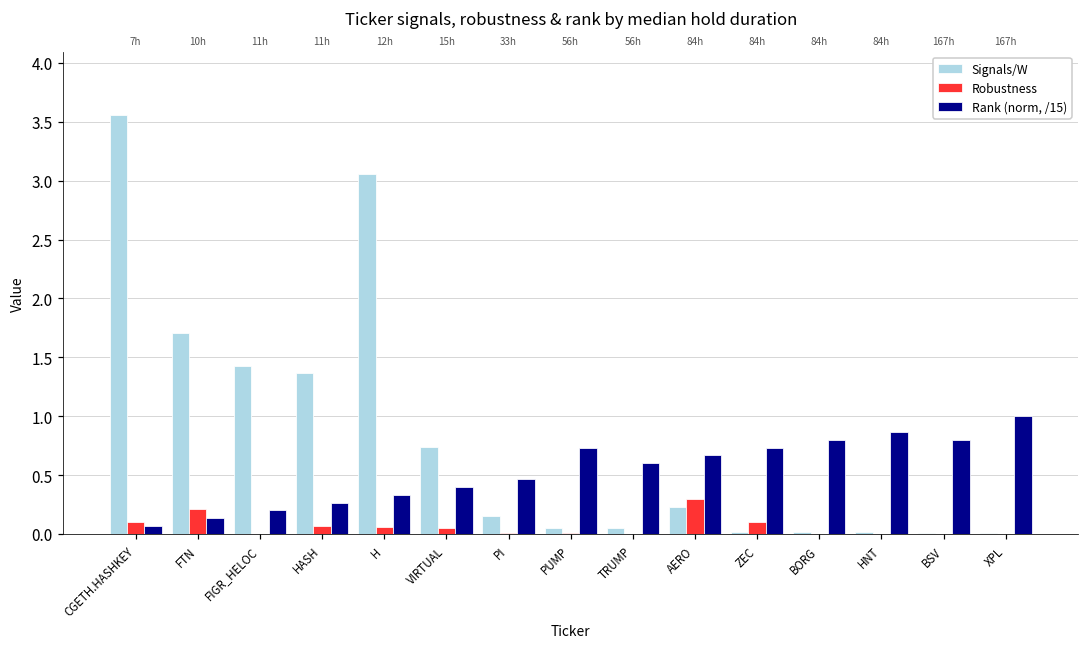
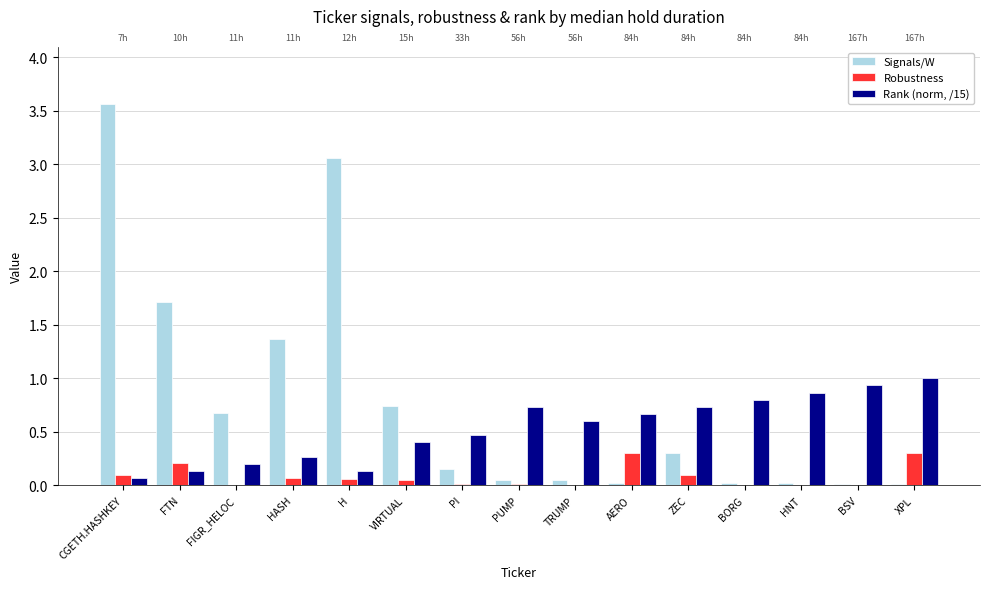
  {
    "Signals/W": {
      "CGETH.HASHKEY": 3.56,
      "FTN": 1.71,
-     "FIGR_HELOC": 1.43,
+     "FIGR_HELOC": 0.68,
      "HASH": 1.37,
      "H": 3.06,
      "VIRTUAL": 0.74,
      "PI": 0.15,
      "PUMP": 0.05,
      "TRUMP": 0.05,
-     "AERO": 0.23,
-     "ZEC": 0.02
+     "AERO": 0.02,
+     "ZEC": 0.30
    },
    "Robustness": {
      "CGETH.HASHKEY": 0.1,
      "FTN": 0.2,
      "FIGR_HELOC": 0.0,
      "HASH": 0.07,
      "H": 0.06,
      "VIRTUAL": 0.05,
      "TRUMP": 0.0,
      "AERO": 0.3,
      "ZEC": 0.1,
      "BORG": 0.0,
      "HNT": 0.0,
      "BSV": 0.0,
-     "XPL": 0.0
+     "XPL": 0.3
    },
    "Rank (norm, /15)": {
      "CGETH.HASHKEY": 0.07,
      "FTN": 0.13,
      "FIGR_HELOC": 0.20,
      "HASH": 0.27,
-     "H": 0.33,
+     "H": 0.13,
      "VIRTUAL": 0.40,
      "PI": 0.47,
      "PUMP": 0.73,
      "TRUMP": 0.60,
      "AERO": 0.67,
      "ZEC": 0.73,
      "BORG": 0.80,
      "HNT": 0.87,
-     "BSV": 0.80,
+     "BSV": 0.93,
      "XPL": 1.00
    }
  }
